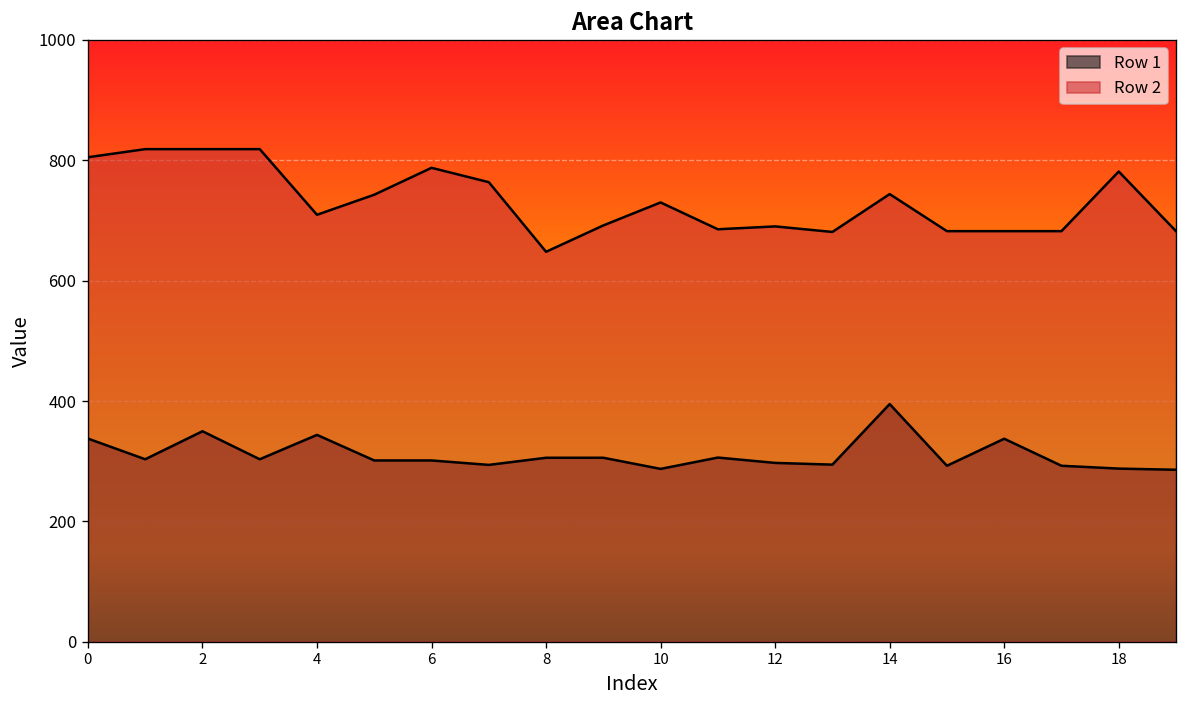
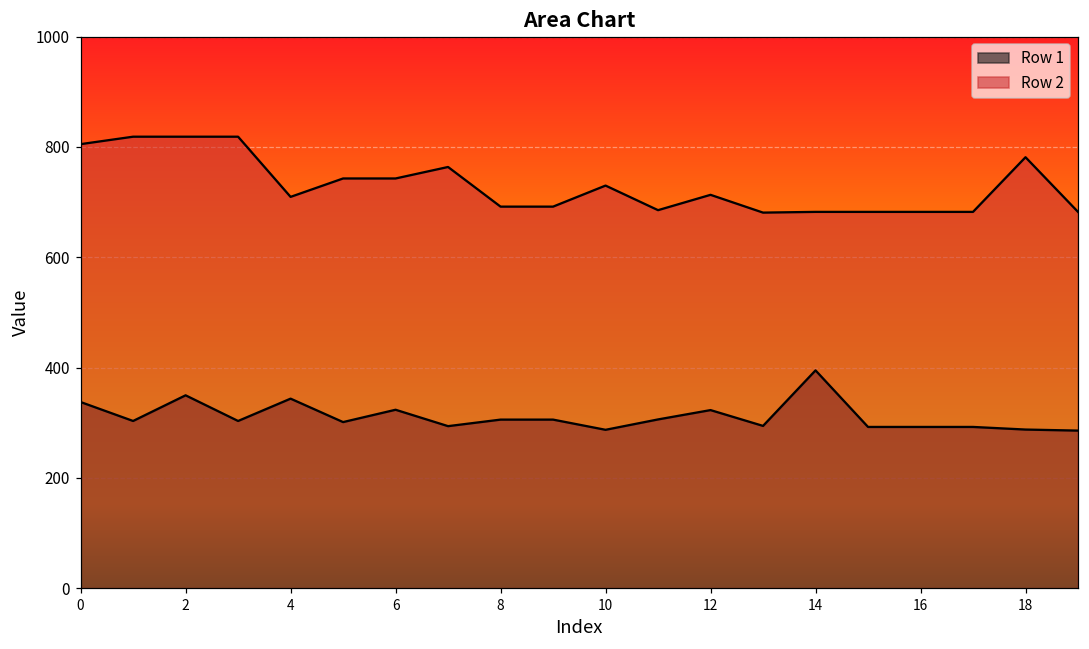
  {
    "Row 1": {
      "0": 340,
      "2": 350,
      "4": 340,
-     "6": 300,
+     "6": 320,
      "8": 310,
      "10": 290,
-     "12": 300,
+     "12": 320,
      "14": 390,
-     "16": 340,
+     "16": 290,
      "18": 290
    },
    "Row 2": {
      "0": 810,
      "2": 820,
      "4": 710,
-     "6": 790,
-     "8": 650,
+     "6": 740,
+     "8": 690,
      "10": 730,
-     "12": 690,
-     "14": 740,
+     "12": 710,
+     "14": 680,
      "16": 680,
      "18": 780
    }
  }
